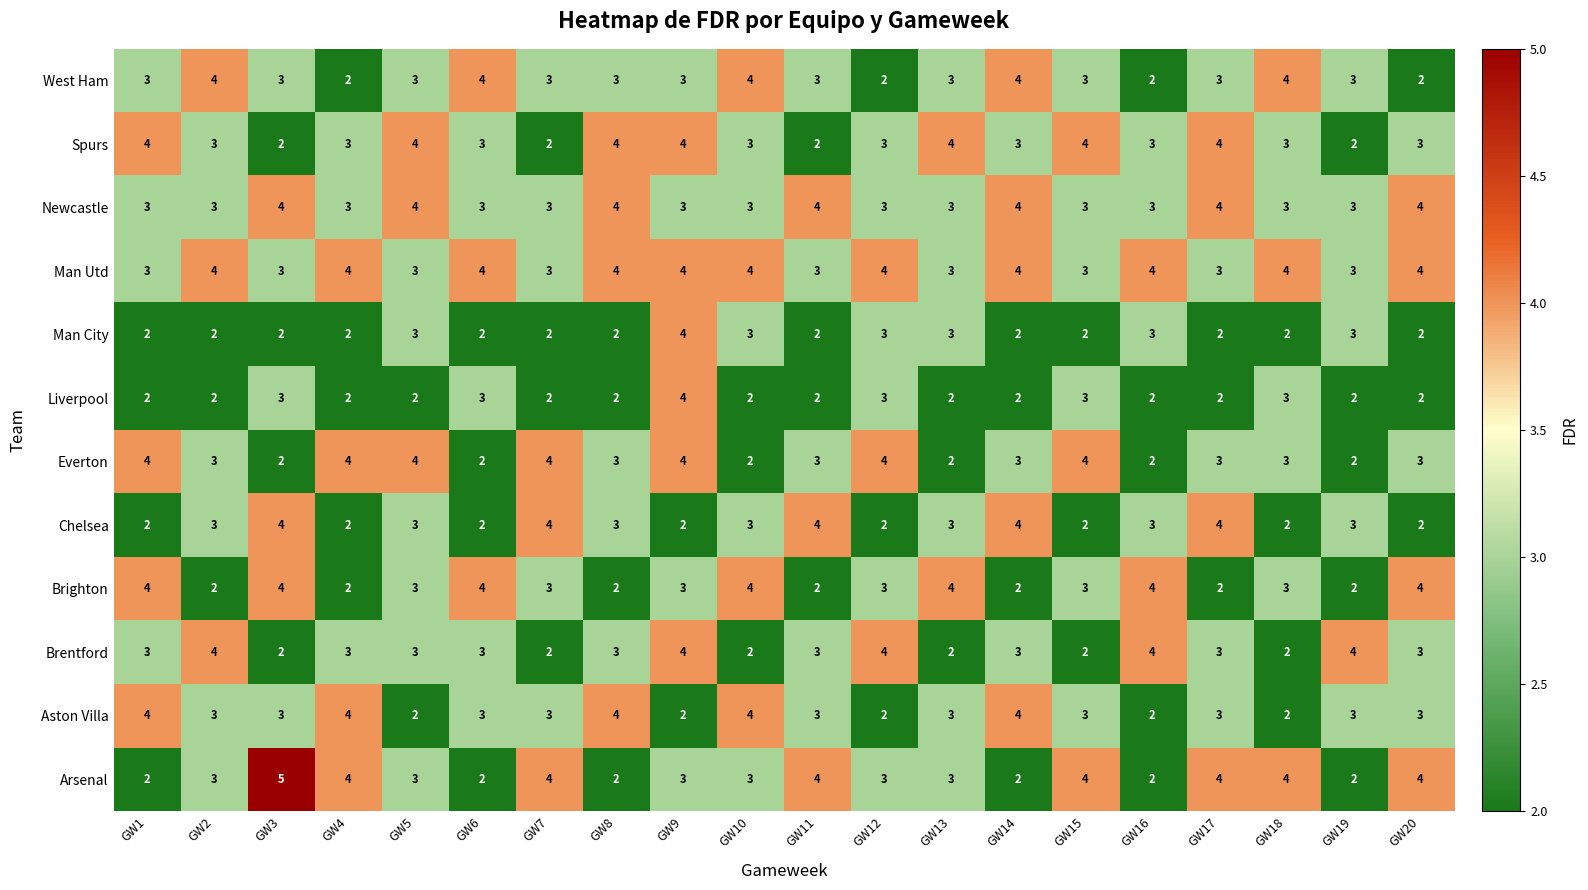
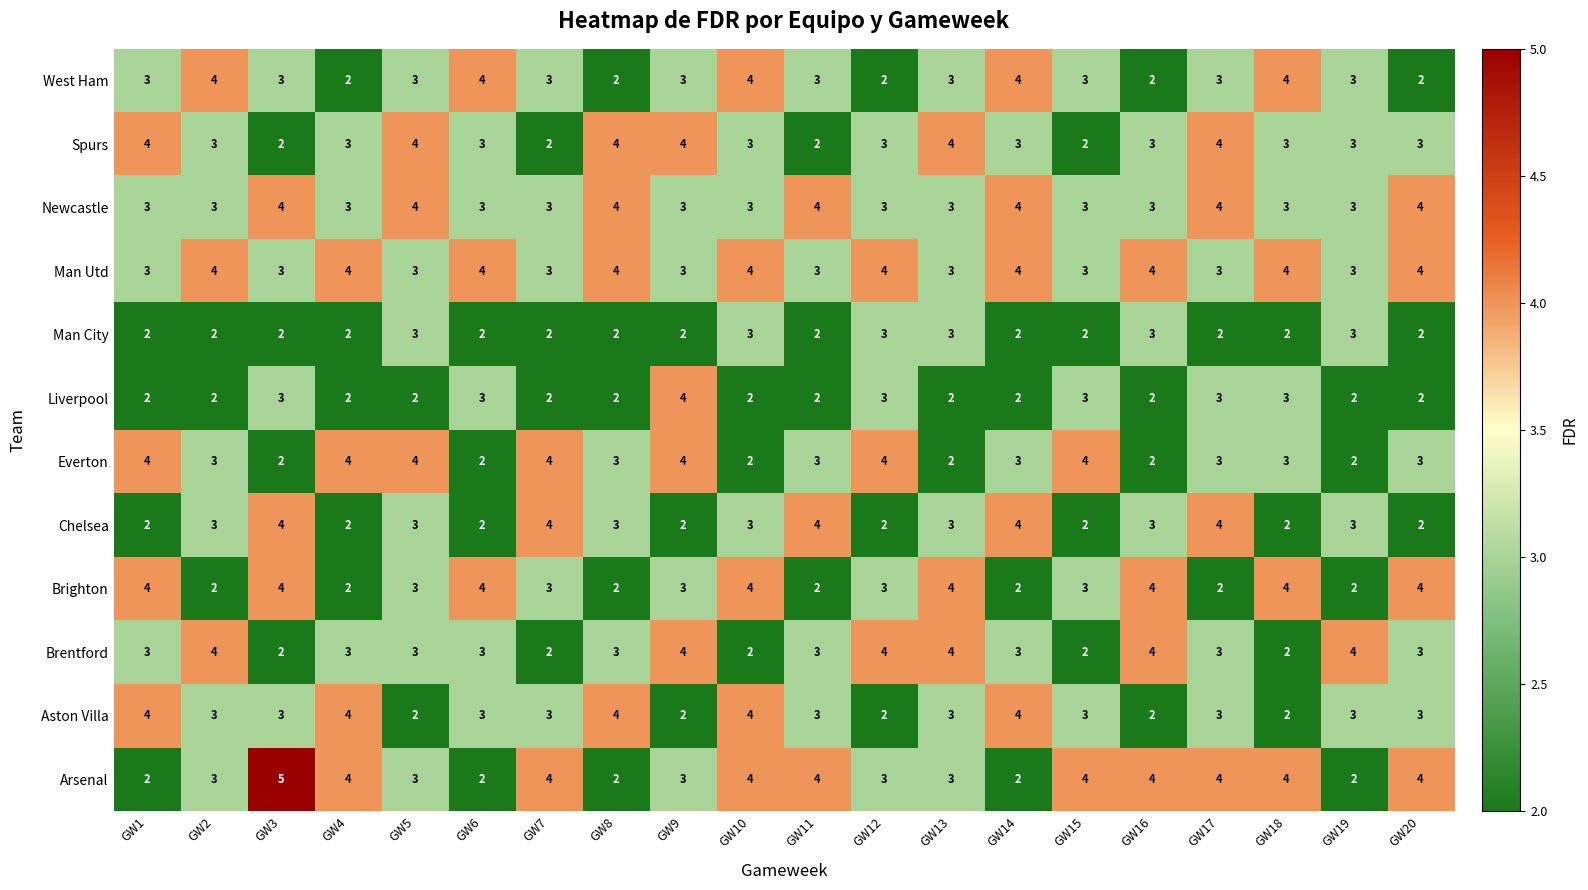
  {
    "West Ham": {
      "GW1": 3,
      "GW2": 4,
      "GW3": 3,
      "GW4": 2,
      "GW5": 3,
      "GW6": 4,
      "GW7": 3,
-     "GW8": 3,
+     "GW8": 2,
      "GW9": 3,
      "GW10": 4,
      "GW11": 3,
      "GW12": 2,
      "GW13": 3,
      "GW14": 4,
      "GW15": 3,
      "GW16": 2,
      "GW17": 3,
      "GW18": 4,
      "GW19": 3,
      "GW20": 2
    },
    "Spurs": {
      "GW1": 4,
      "GW2": 3,
      "GW3": 2,
      "GW4": 3,
      "GW5": 4,
      "GW6": 3,
      "GW7": 2,
      "GW8": 4,
      "GW9": 4,
      "GW10": 3,
      "GW11": 2,
      "GW12": 3,
      "GW13": 4,
      "GW14": 3,
-     "GW15": 4,
+     "GW15": 2,
      "GW16": 3,
      "GW17": 4,
      "GW18": 3,
-     "GW19": 2,
+     "GW19": 3,
      "GW20": 3
    },
    "Man Utd": {
      "GW1": 3,
      "GW2": 4,
      "GW3": 3,
      "GW4": 4,
      "GW5": 3,
      "GW6": 4,
      "GW7": 3,
      "GW8": 4,
-     "GW9": 4,
+     "GW9": 3,
      "GW10": 4,
      "GW11": 3,
      "GW12": 4,
      "GW13": 3,
      "GW14": 4,
      "GW15": 3,
      "GW16": 4,
      "GW17": 3,
      "GW18": 4,
      "GW19": 3,
      "GW20": 4
    },
    "Man City": {
      "GW1": 2,
      "GW2": 2,
      "GW3": 2,
      "GW4": 2,
      "GW5": 3,
      "GW6": 2,
      "GW7": 2,
      "GW8": 2,
-     "GW9": 4,
+     "GW9": 2,
      "GW10": 3,
      "GW11": 2,
      "GW12": 3,
      "GW13": 3,
      "GW14": 2,
      "GW15": 2,
      "GW16": 3,
      "GW17": 2,
      "GW18": 2,
      "GW19": 3,
      "GW20": 2
    },
    "Liverpool": {
      "GW1": 2,
      "GW2": 2,
      "GW3": 3,
      "GW4": 2,
      "GW5": 2,
      "GW6": 3,
      "GW7": 2,
      "GW8": 2,
      "GW9": 4,
      "GW10": 2,
      "GW11": 2,
      "GW12": 3,
      "GW13": 2,
      "GW14": 2,
      "GW15": 3,
      "GW16": 2,
-     "GW17": 2,
+     "GW17": 3,
      "GW18": 3,
      "GW19": 2,
      "GW20": 2
    },
    "Brighton": {
      "GW1": 4,
      "GW2": 2,
      "GW3": 4,
      "GW4": 2,
      "GW5": 3,
      "GW6": 4,
      "GW7": 3,
      "GW8": 2,
      "GW9": 3,
      "GW10": 4,
      "GW11": 2,
      "GW12": 3,
      "GW13": 4,
      "GW14": 2,
      "GW15": 3,
      "GW16": 4,
      "GW17": 2,
-     "GW18": 3,
+     "GW18": 4,
      "GW19": 2,
      "GW20": 4
    },
    "Brentford": {
      "GW1": 3,
      "GW2": 4,
      "GW3": 2,
      "GW4": 3,
      "GW5": 3,
      "GW6": 3,
      "GW7": 2,
      "GW8": 3,
      "GW9": 4,
      "GW10": 2,
      "GW11": 3,
      "GW12": 4,
-     "GW13": 2,
+     "GW13": 4,
      "GW14": 3,
      "GW15": 2,
      "GW16": 4,
      "GW17": 3,
      "GW18": 2,
      "GW19": 4,
      "GW20": 3
    },
    "Arsenal": {
      "GW1": 2,
      "GW2": 3,
      "GW3": 5,
      "GW4": 4,
      "GW5": 3,
      "GW6": 2,
      "GW7": 4,
      "GW8": 2,
      "GW9": 3,
-     "GW10": 3,
+     "GW10": 4,
      "GW11": 4,
      "GW12": 3,
      "GW13": 3,
      "GW14": 2,
      "GW15": 4,
-     "GW16": 2,
+     "GW16": 4,
      "GW17": 4,
      "GW18": 4,
      "GW19": 2,
      "GW20": 4
    }
  }
